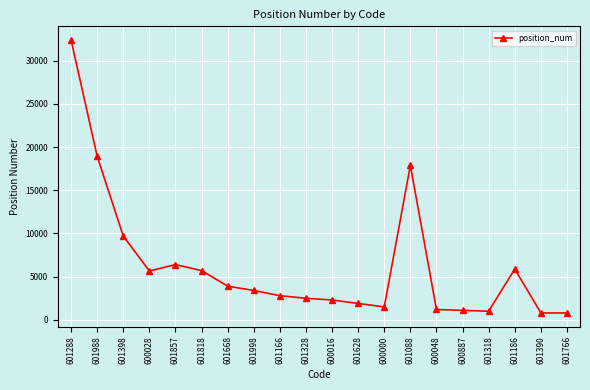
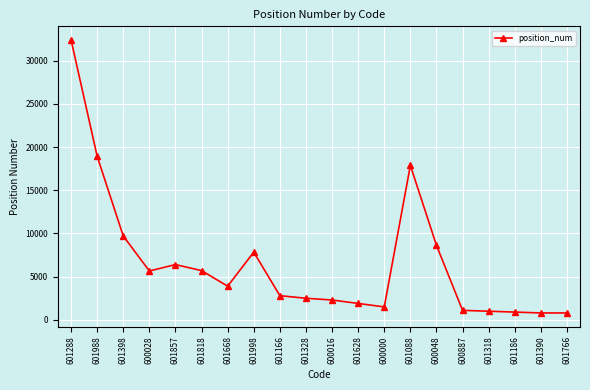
  {
    "601288": 32000,
    "601988": 19000,
    "601398": 10000,
    "600028": 6000,
    "601857": 6000,
    "601818": 6000,
    "601668": 4000,
-   "601998": 3000,
+   "601998": 8000,
    "601166": 3000,
    "601328": 3000,
    "600016": 2000,
    "601628": 2000,
    "600000": 2000,
    "601088": 18000,
-   "600048": 1000,
+   "600048": 9000,
    "600887": 1000,
    "601318": 1000,
-   "601186": 6000,
+   "601186": 1000,
    "601390": 1000,
    "601766": 1000
  }
